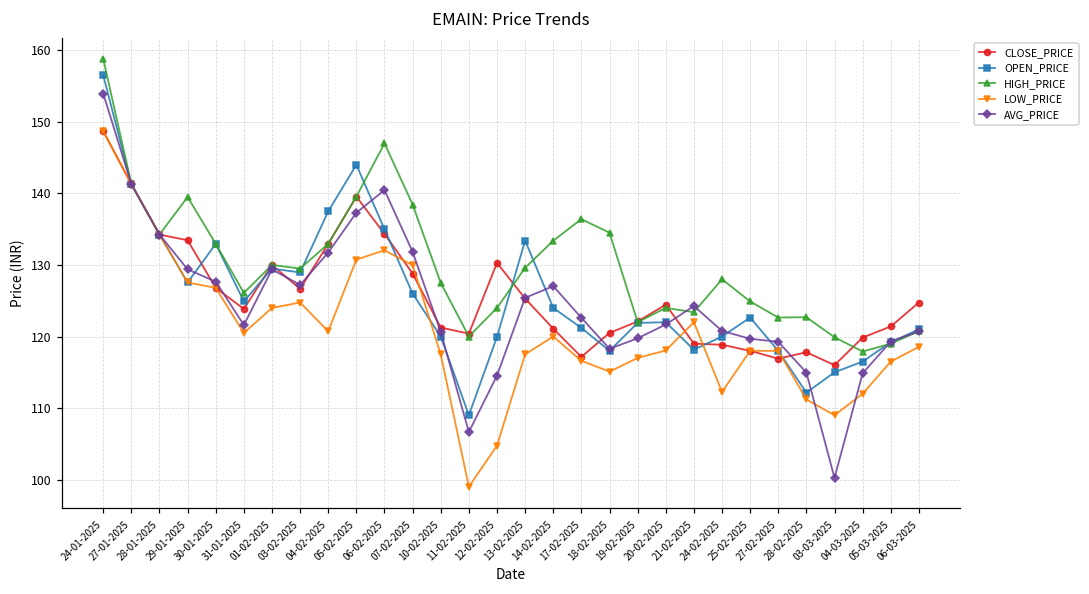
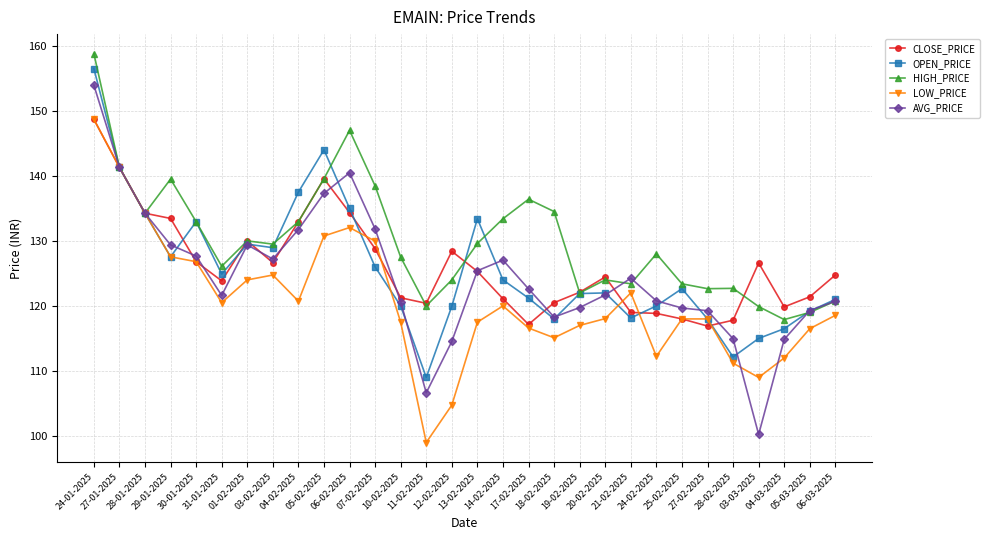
  {
    "CLOSE_PRICE": {
      "29-01-2025": 133,
      "31-01-2025": 124,
      "03-02-2025": 127,
      "06-02-2025": 134,
      "07-02-2025": 129,
      "10-02-2025": 121,
      "11-02-2025": 120,
-     "12-02-2025": 130,
+     "12-02-2025": 128,
      "14-02-2025": 121,
      "17-02-2025": 117,
      "18-02-2025": 121,
      "20-02-2025": 124,
      "21-02-2025": 119,
      "24-02-2025": 119,
      "27-02-2025": 117,
      "28-02-2025": 118,
-     "03-03-2025": 116,
+     "03-03-2025": 127,
      "04-03-2025": 120,
      "05-03-2025": 121,
      "06-03-2025": 125
    },
    "OPEN_PRICE": {
      "24-01-2025": 157,
      "31-01-2025": 125,
      "03-02-2025": 129,
      "04-02-2025": 138,
      "05-02-2025": 144,
      "06-02-2025": 135,
      "07-02-2025": 126,
      "10-02-2025": 120,
      "11-02-2025": 109,
      "12-02-2025": 120,
      "13-02-2025": 133,
      "14-02-2025": 124,
      "17-02-2025": 121,
      "21-02-2025": 118,
      "24-02-2025": 120,
      "25-02-2025": 123,
      "28-02-2025": 112,
      "03-03-2025": 115,
      "04-03-2025": 117
    },
    "HIGH_PRICE": {
      "24-01-2025": 159,
      "29-01-2025": 140,
      "31-01-2025": 126,
      "03-02-2025": 130,
      "06-02-2025": 147,
      "07-02-2025": 138,
      "10-02-2025": 128,
      "11-02-2025": 120,
      "12-02-2025": 124,
      "13-02-2025": 130,
      "14-02-2025": 133,
      "17-02-2025": 136,
      "18-02-2025": 135,
      "20-02-2025": 124,
      "21-02-2025": 123,
      "24-02-2025": 128,
-     "25-02-2025": 125,
+     "25-02-2025": 123,
      "27-02-2025": 123,
      "28-02-2025": 123,
      "03-03-2025": 120,
      "04-03-2025": 118
    },
    "LOW_PRICE": {
      "31-01-2025": 121,
      "01-02-2025": 124,
      "03-02-2025": 125,
      "04-02-2025": 121,
      "05-02-2025": 131,
      "06-02-2025": 132,
      "07-02-2025": 130,
      "10-02-2025": 118,
      "11-02-2025": 99,
      "12-02-2025": 105,
      "13-02-2025": 118,
      "14-02-2025": 120,
      "17-02-2025": 117,
      "18-02-2025": 115,
      "19-02-2025": 117,
      "20-02-2025": 118,
      "21-02-2025": 122,
      "24-02-2025": 112,
      "28-02-2025": 111,
      "03-03-2025": 109,
      "04-03-2025": 112,
      "05-03-2025": 117,
      "06-03-2025": 119
    },
    "AVG_PRICE": {
      "24-01-2025": 154,
      "29-01-2025": 129,
      "30-01-2025": 128,
      "31-01-2025": 122,
      "03-02-2025": 127,
      "04-02-2025": 132,
      "05-02-2025": 137,
      "06-02-2025": 140,
      "07-02-2025": 132,
      "10-02-2025": 121,
      "11-02-2025": 107,
      "12-02-2025": 115,
      "14-02-2025": 127,
      "17-02-2025": 123,
      "19-02-2025": 120,
      "21-02-2025": 124,
      "24-02-2025": 121,
      "25-02-2025": 120,
      "27-02-2025": 119,
      "28-02-2025": 115,
      "03-03-2025": 100,
      "04-03-2025": 115
    }
  }
